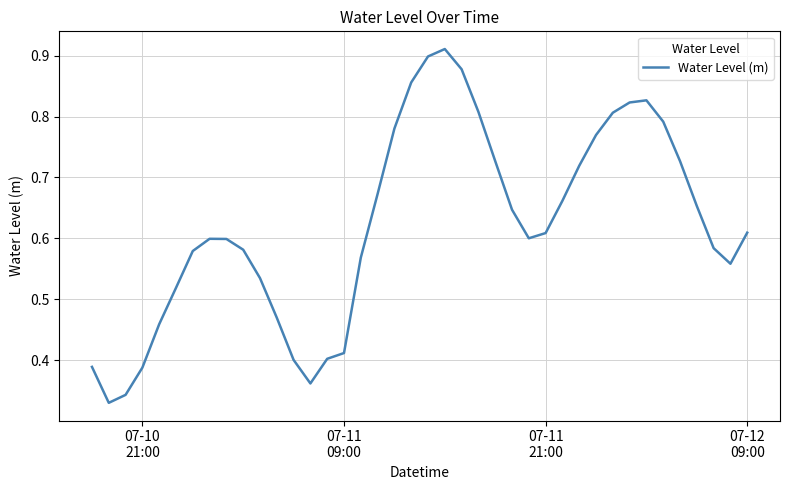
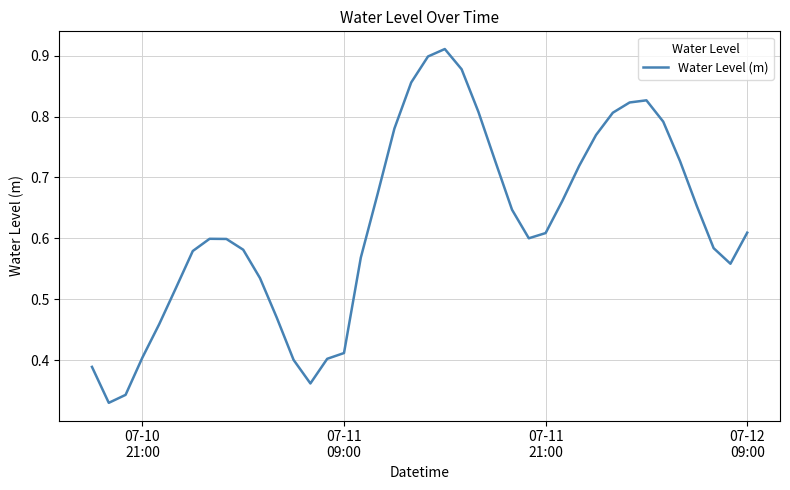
  {
-   "07-10 21:00": 0.39,
+   "07-10 21:00": 0.40,
    "07-11 09:00": 0.41,
    "07-11 21:00": 0.61,
    "07-12 09:00": 0.61
  }
